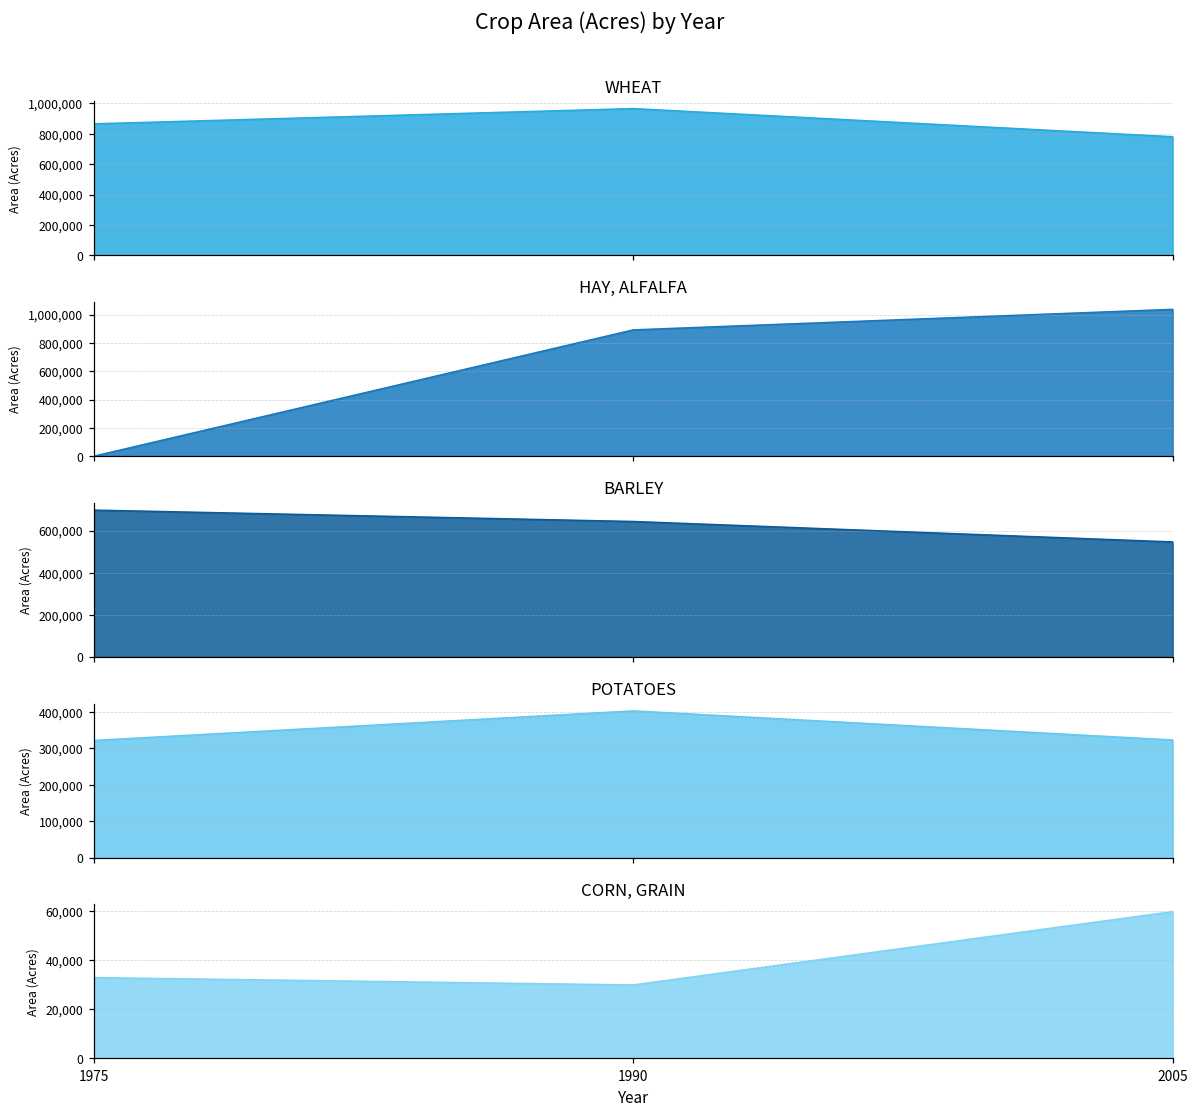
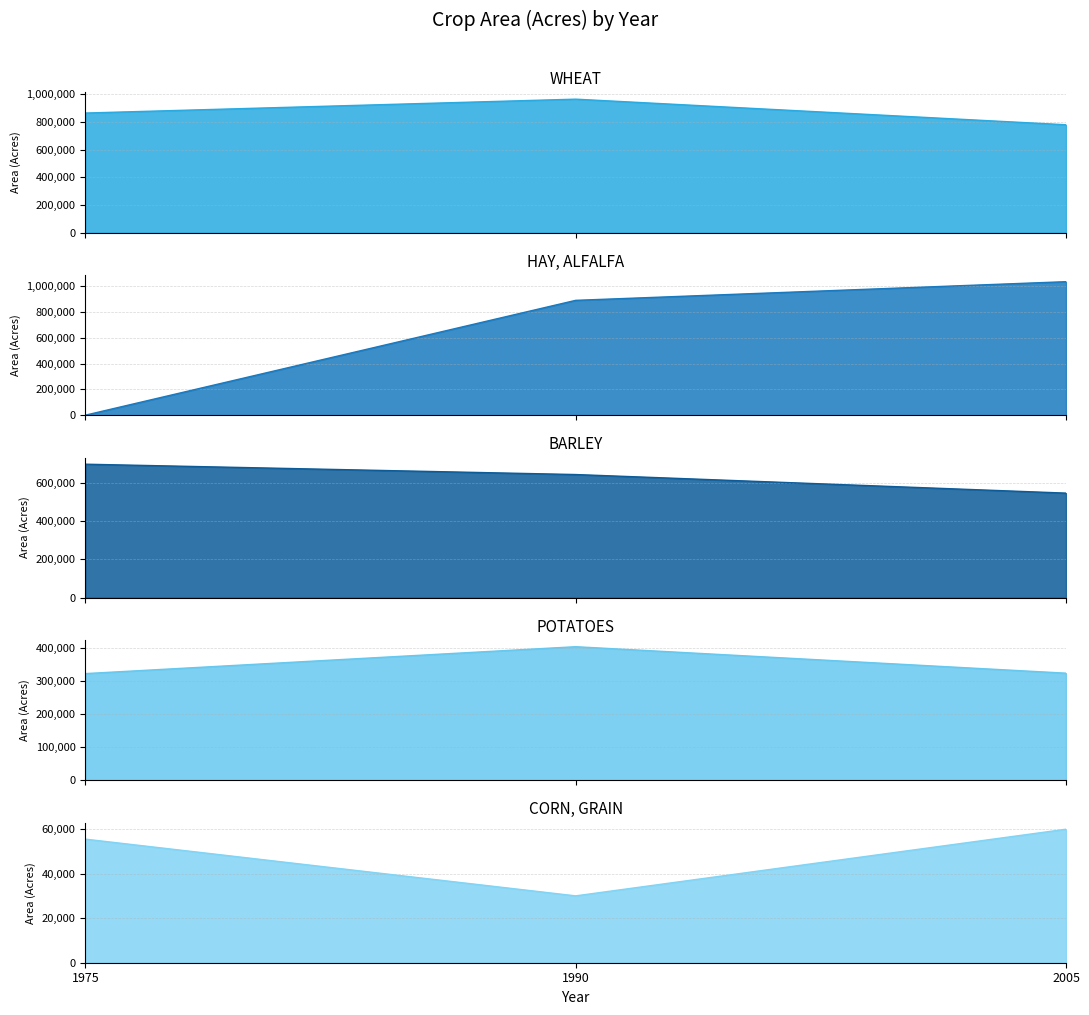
  {
    "CORN, GRAIN": {
-     "1975": "33,000",
+     "1975": "55,000",
      "1990": "30,000",
      "2005": "60,000"
    }
  }
